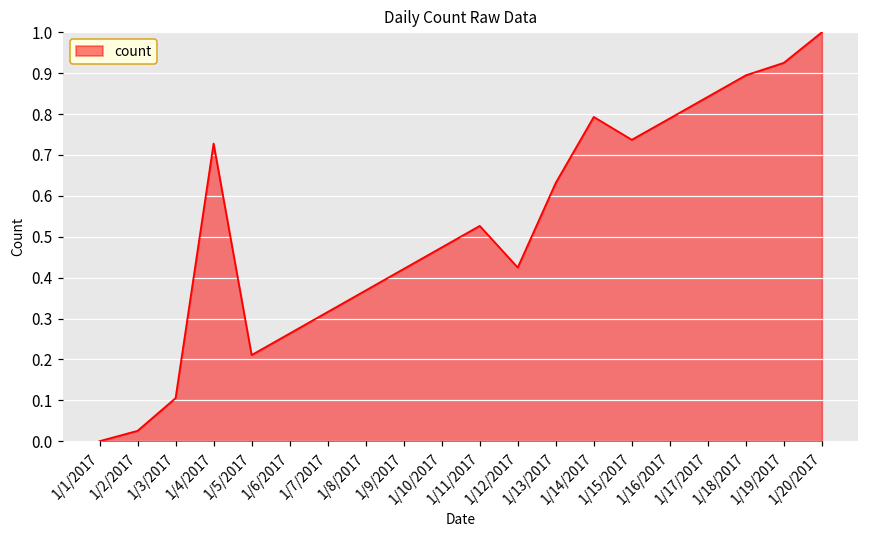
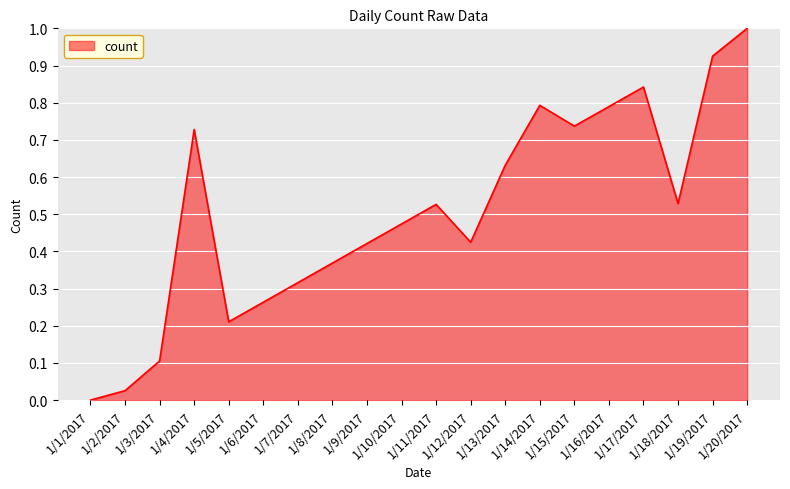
  {
    "1/1/2017": 0.00,
    "1/2/2017": 0.03,
    "1/3/2017": 0.11,
    "1/4/2017": 0.73,
    "1/5/2017": 0.21,
    "1/6/2017": 0.26,
    "1/7/2017": 0.32,
    "1/8/2017": 0.37,
    "1/9/2017": 0.42,
    "1/10/2017": 0.47,
    "1/11/2017": 0.53,
    "1/12/2017": 0.42,
    "1/13/2017": 0.63,
    "1/14/2017": 0.79,
    "1/15/2017": 0.74,
    "1/16/2017": 0.79,
    "1/17/2017": 0.84,
-   "1/18/2017": 0.89,
+   "1/18/2017": 0.53,
    "1/19/2017": 0.93,
    "1/20/2017": 1.00
  }
